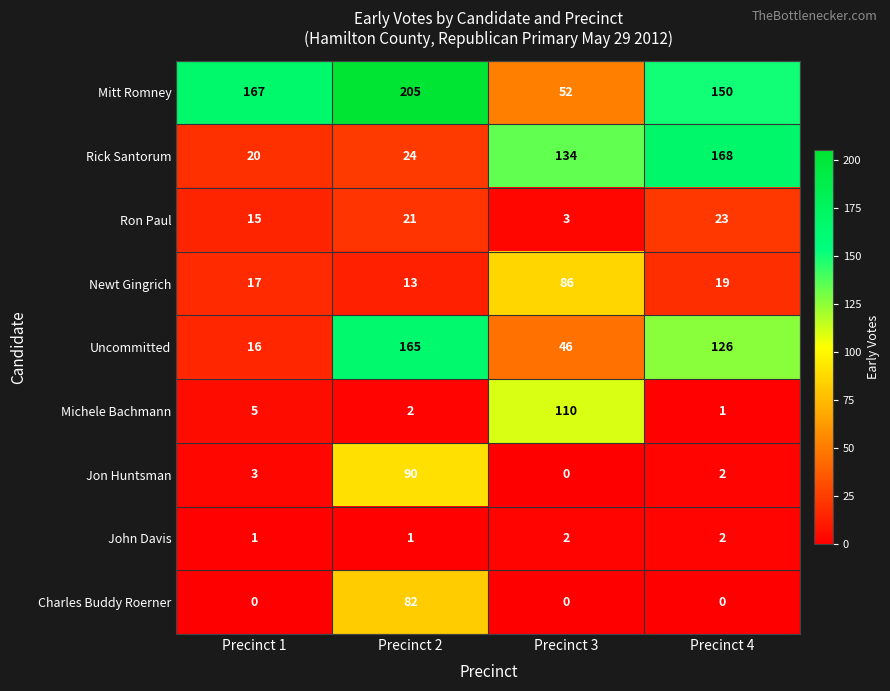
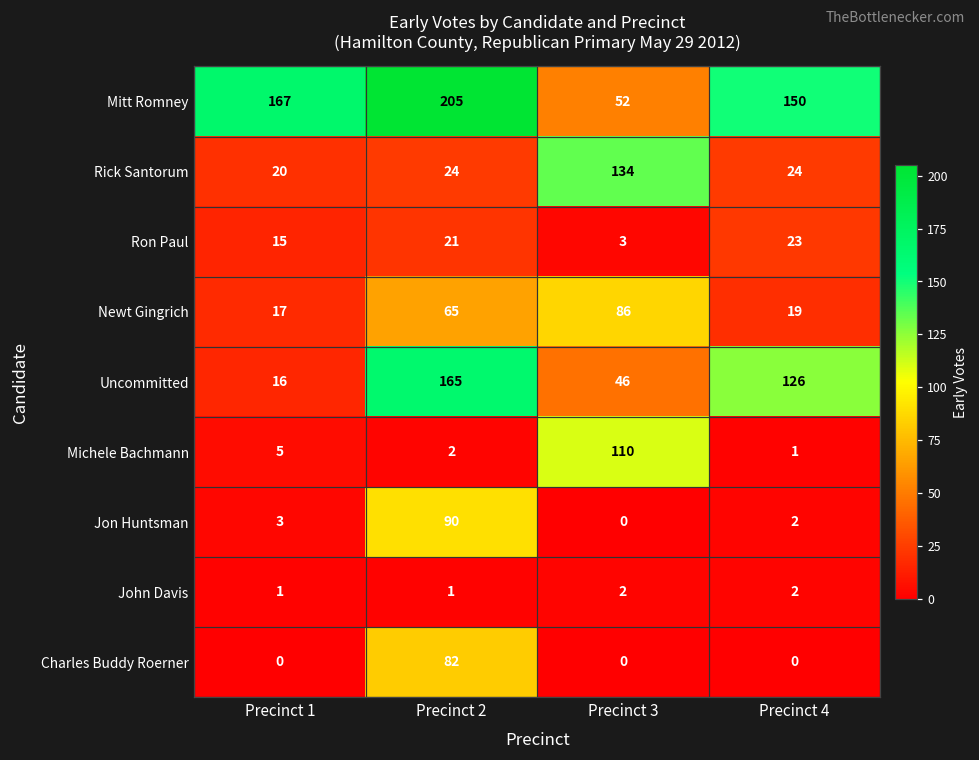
  {
    "Mitt Romney": {
      "Precinct 1": 167,
      "Precinct 2": 205,
      "Precinct 3": 52,
      "Precinct 4": 150
    },
    "Rick Santorum": {
      "Precinct 1": 20,
      "Precinct 2": 24,
      "Precinct 3": 134,
-     "Precinct 4": 168
+     "Precinct 4": 24
    },
    "Ron Paul": {
      "Precinct 1": 15,
      "Precinct 2": 21,
      "Precinct 3": 3,
      "Precinct 4": 23
    },
    "Newt Gingrich": {
      "Precinct 1": 17,
-     "Precinct 2": 13,
+     "Precinct 2": 65,
      "Precinct 3": 86,
      "Precinct 4": 19
    },
    "Uncommitted": {
      "Precinct 1": 16,
      "Precinct 2": 165,
      "Precinct 3": 46,
      "Precinct 4": 126
    },
    "Michele Bachmann": {
      "Precinct 1": 5,
      "Precinct 2": 2,
      "Precinct 3": 110,
      "Precinct 4": 1
    },
    "Jon Huntsman": {
      "Precinct 1": 3,
      "Precinct 2": 90,
      "Precinct 3": 0,
      "Precinct 4": 2
    },
    "John Davis": {
      "Precinct 1": 1,
      "Precinct 2": 1,
      "Precinct 3": 2,
      "Precinct 4": 2
    },
    "Charles Buddy Roerner": {
      "Precinct 1": 0,
      "Precinct 2": 82,
      "Precinct 3": 0,
      "Precinct 4": 0
    }
  }
